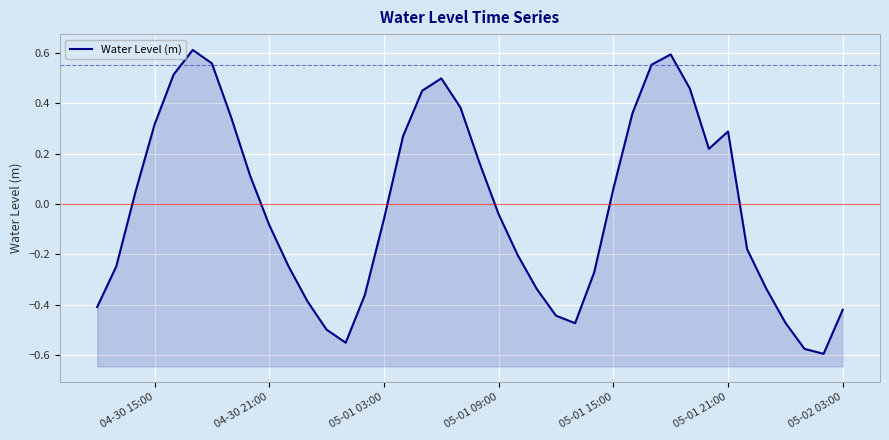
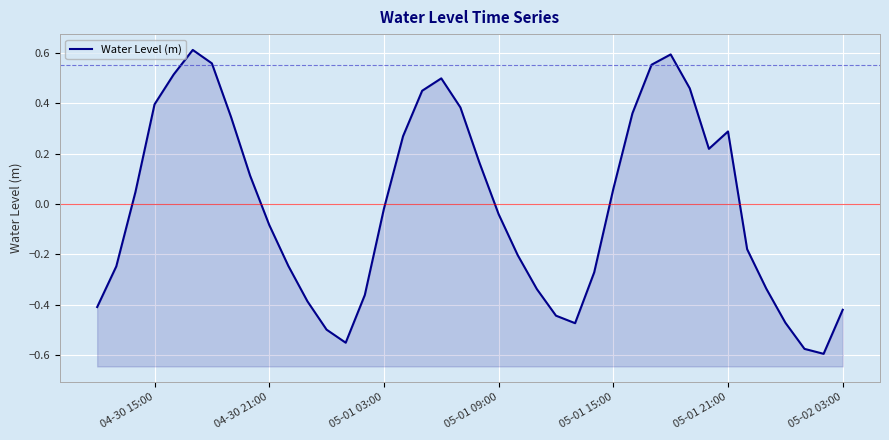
  {
-   "04-30 15:00": 0.32,
+   "04-30 15:00": 0.40,
    "04-30 21:00": -0.08,
-   "05-01 03:00": -0.06,
+   "05-01 03:00": -0.02,
    "05-01 09:00": -0.04,
    "05-01 15:00": 0.06,
    "05-01 21:00": 0.29,
    "05-02 03:00": -0.42
  }
